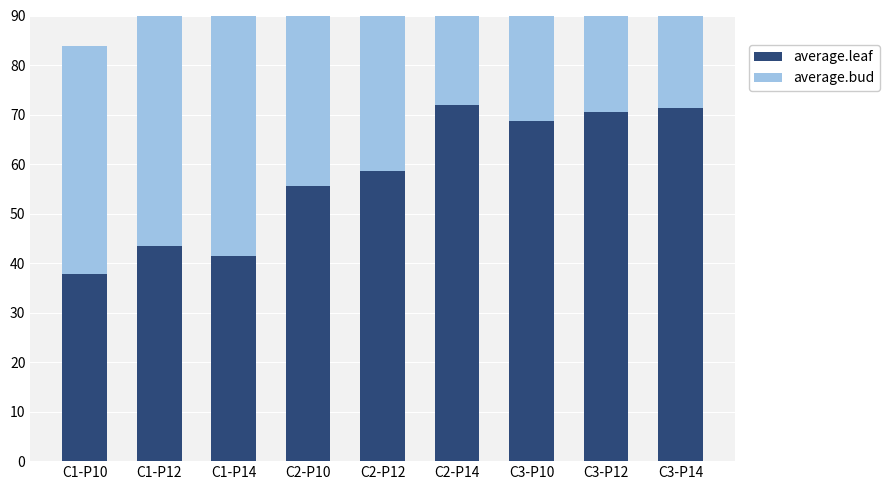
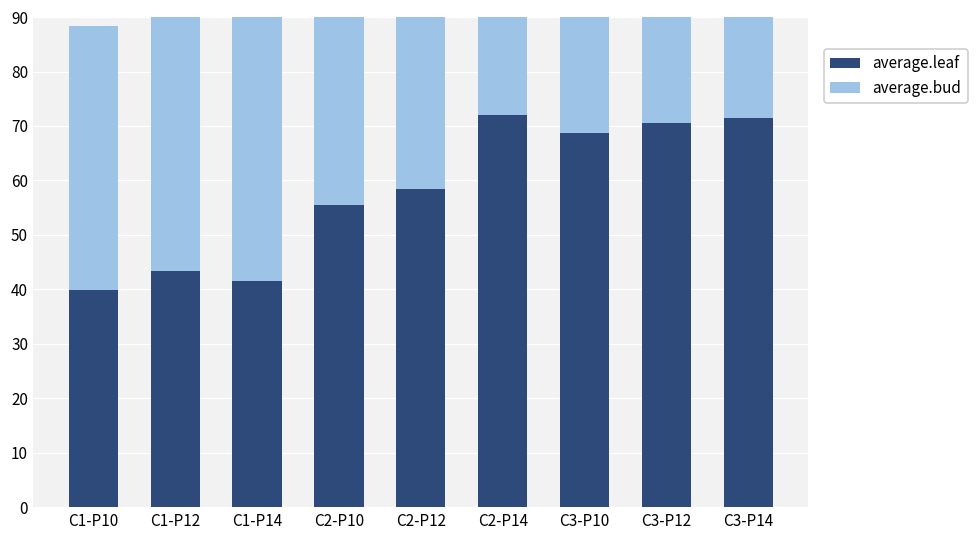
  {
    "average.leaf": {
-     "C1-P10": 38,
+     "C1-P10": 40,
      "C1-P12": 43,
      "C1-P14": 42,
      "C2-P10": 56,
      "C2-P12": 59,
      "C2-P14": 72,
      "C3-P10": 69,
      "C3-P12": 71,
      "C3-P14": 71
    },
    "average.bud": {
-     "C1-P10": 46
+     "C1-P10": 48
    }
  }
